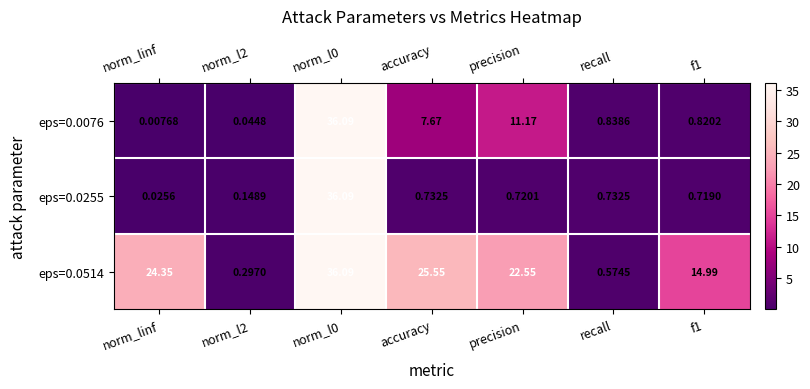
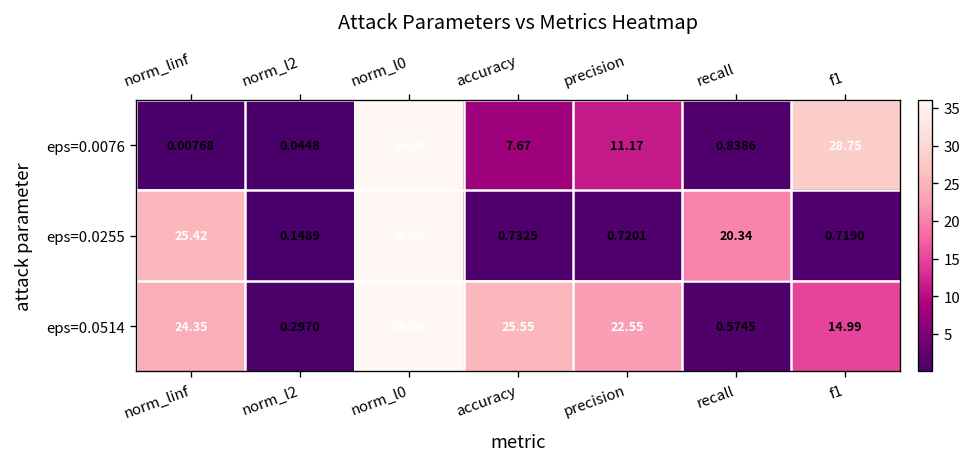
  {
    "eps=0.0076": {
      "norm_linf": 0.00768,
      "norm_l2": 0.0448,
      "accuracy": 7.67,
      "precision": 11.17,
      "recall": 0.8386,
-     "f1": 0.8202
+     "f1": 28.75
    },
    "eps=0.0255": {
-     "norm_linf": 0.0256,
+     "norm_linf": 25.42,
      "norm_l2": 0.1489,
      "accuracy": 0.7325,
      "precision": 0.7201,
-     "recall": 0.7325,
+     "recall": 20.34,
      "f1": 0.7190
    },
    "eps=0.0514": {
      "norm_linf": 24.35,
      "norm_l2": 0.2970,
      "accuracy": 25.55,
      "precision": 22.55,
      "recall": 0.5745,
      "f1": 14.99
    }
  }
